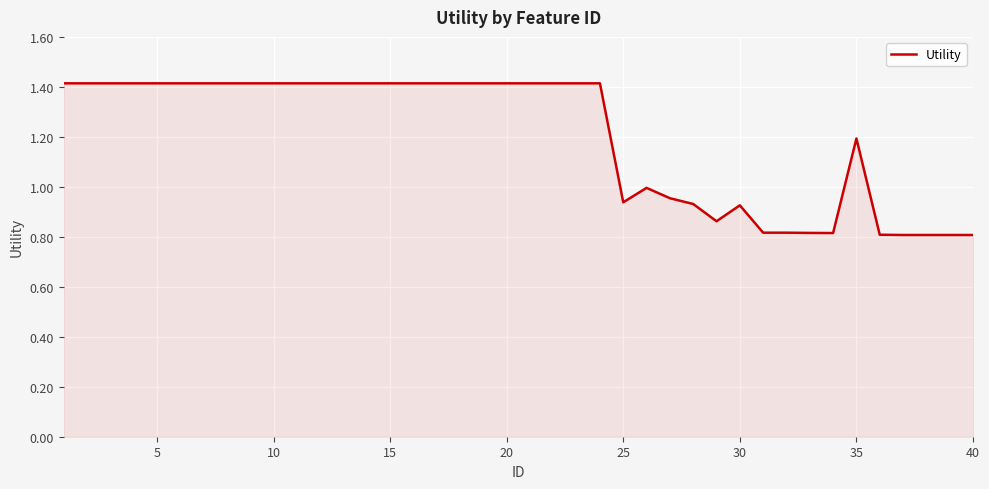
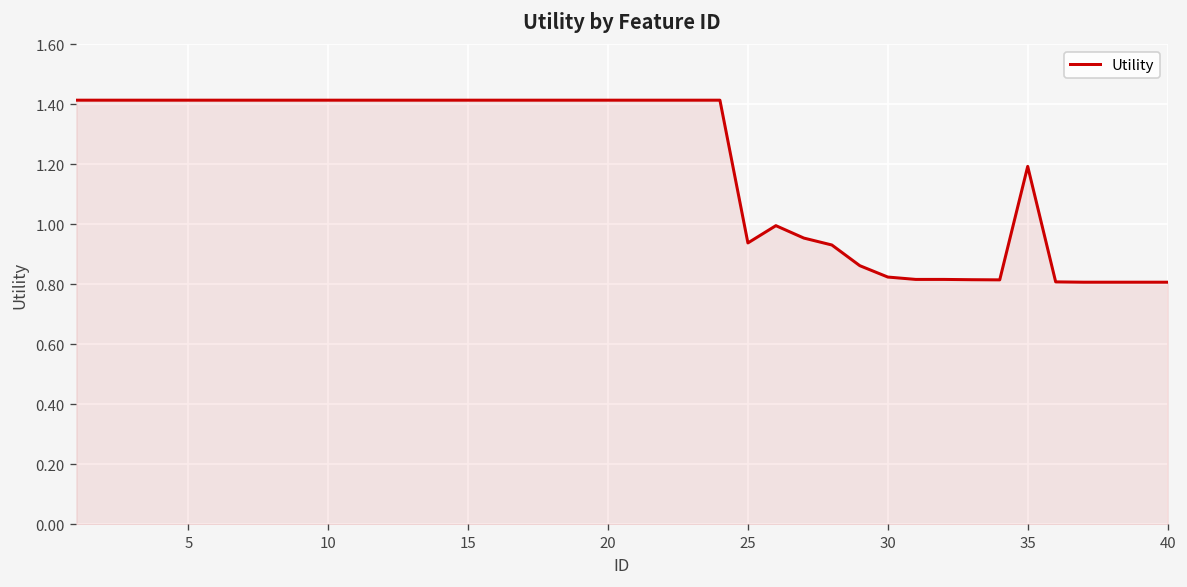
  {
    "5": 1.41,
    "10": 1.41,
    "15": 1.41,
    "20": 1.41,
    "25": 0.94,
-   "30": 0.93,
+   "30": 0.82,
    "35": 1.19,
    "40": 0.81
  }
